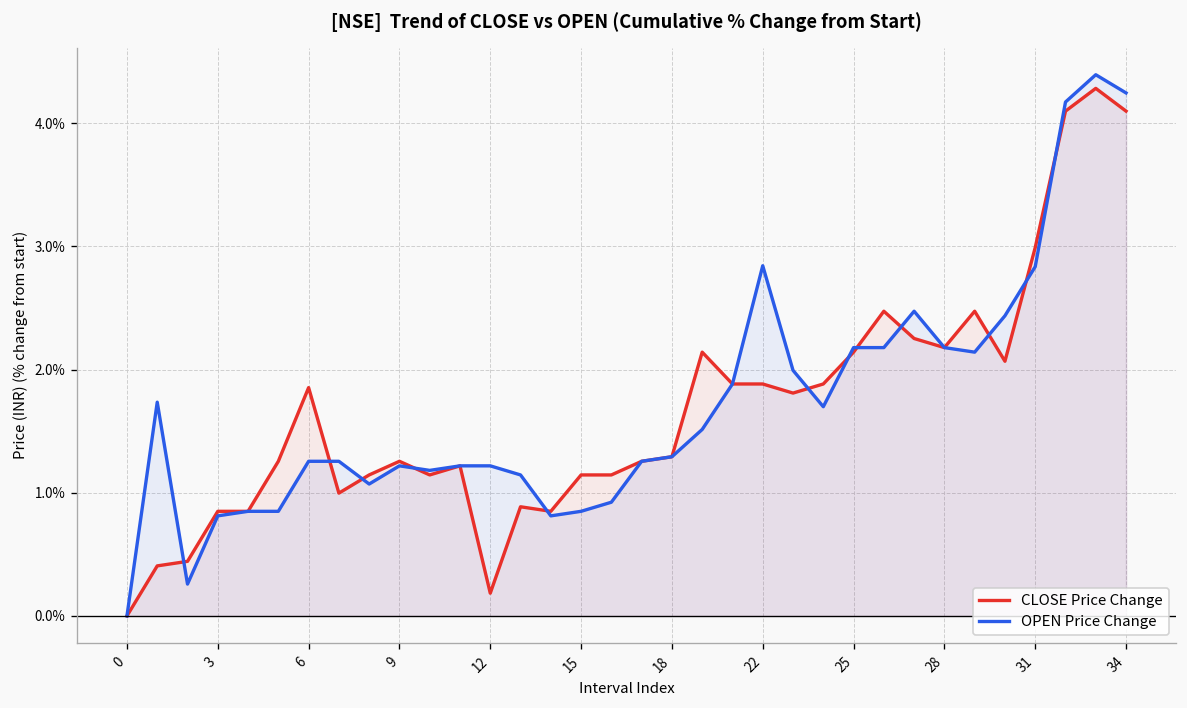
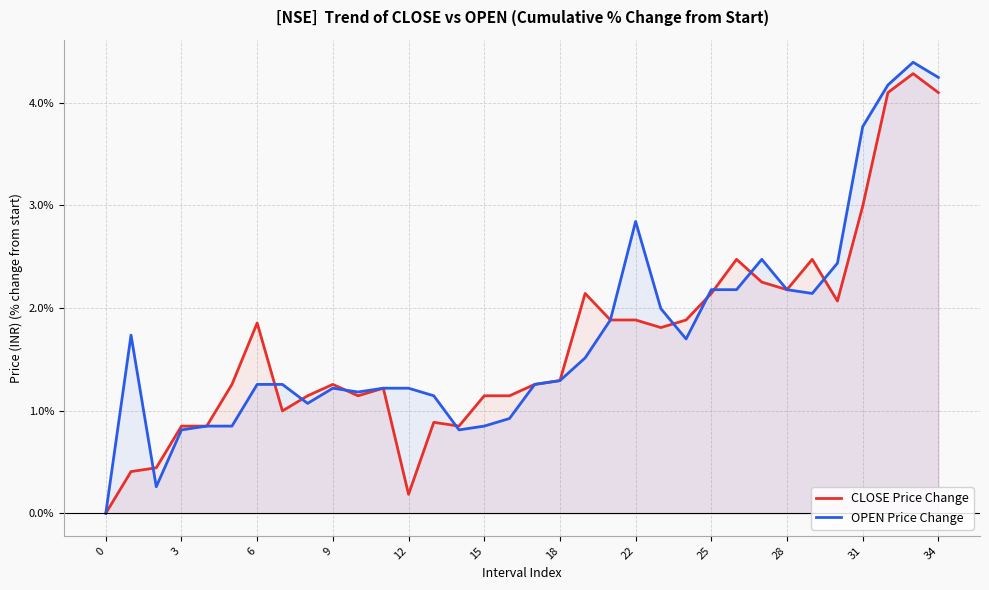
  {
    "CLOSE Price Change": {
      "3": "0.85%",
      "6": "1.85%",
      "9": "1.26%",
      "12": "0.18%",
      "15": "1.14%",
      "22": "1.88%",
      "25": "2.14%",
      "31": "2.99%",
      "34": "4.10%"
    },
    "OPEN Price Change": {
      "3": "0.81%",
      "6": "1.26%",
      "9": "1.22%",
      "12": "1.22%",
      "15": "0.85%",
      "22": "2.84%",
      "25": "2.18%",
-     "31": "2.83%",
+     "31": "3.77%",
      "34": "4.25%"
    }
  }
